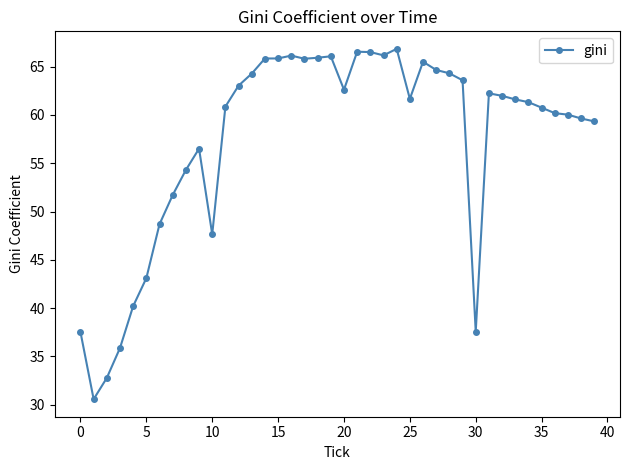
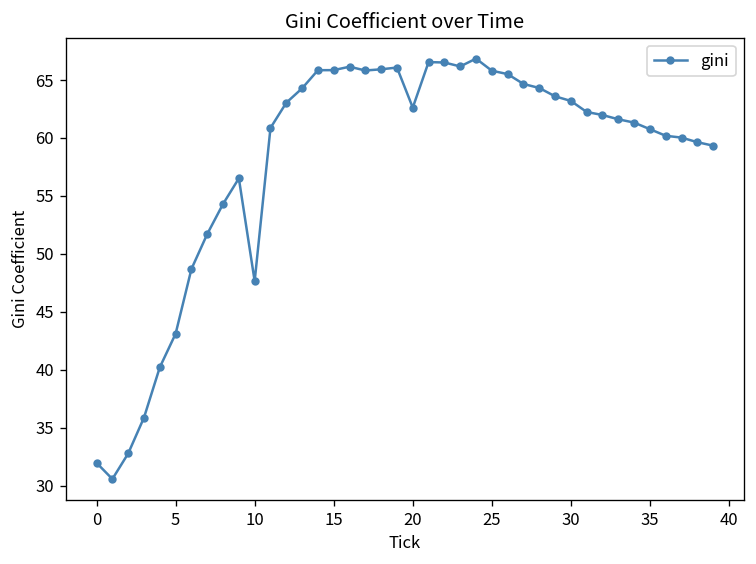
  {
-   "0": 38,
+   "0": 32,
    "5": 43,
    "10": 48,
    "15": 66,
    "20": 63,
-   "25": 62,
-   "30": 38,
+   "25": 66,
+   "30": 63,
    "35": 61
  }
